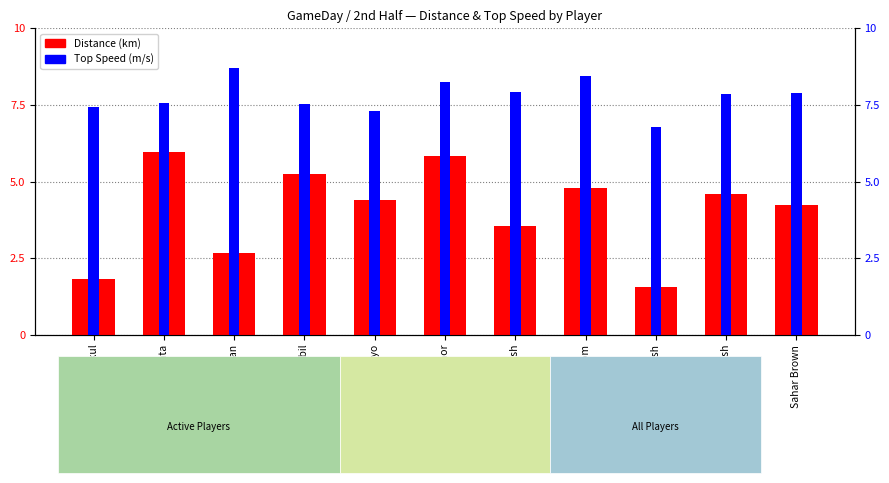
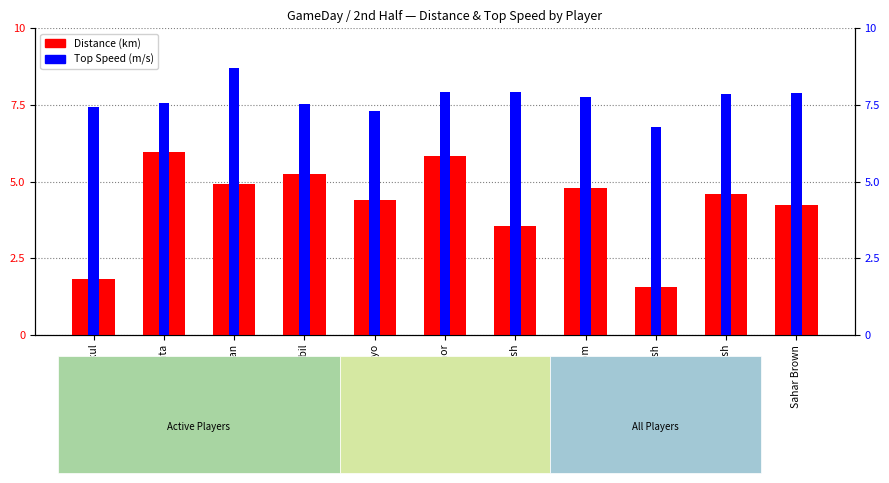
  {
    "Distance (km)": {
      "Adis Chekul": 1.8,
      "Awaka Ashata": 6.0,
-     "Ben Meyzan": 2.7,
+     "Ben Meyzan": 4.9,
      "Cletus Nombil": 5.3,
      "Gal Mayo": 4.4,
      "Goni Naor": 5.9,
      "Guy Badash": 3.5,
      "Harel Shalom": 4.8,
      "Idan Shemesh": 1.6,
      "Omer Agvadish": 4.6,
      "Sahar Brown": 4.2
    },
    "Top Speed (m/s)": {
      "Adis Chekul": 7.4,
      "Awaka Ashata": 7.6,
      "Ben Meyzan": 8.7,
      "Cletus Nombil": 7.5,
      "Gal Mayo": 7.3,
-     "Goni Naor": 8.2,
+     "Goni Naor": 7.9,
      "Guy Badash": 7.9,
-     "Harel Shalom": 8.5,
+     "Harel Shalom": 7.8,
      "Idan Shemesh": 6.8,
      "Omer Agvadish": 7.9,
      "Sahar Brown": 7.9
    }
  }
